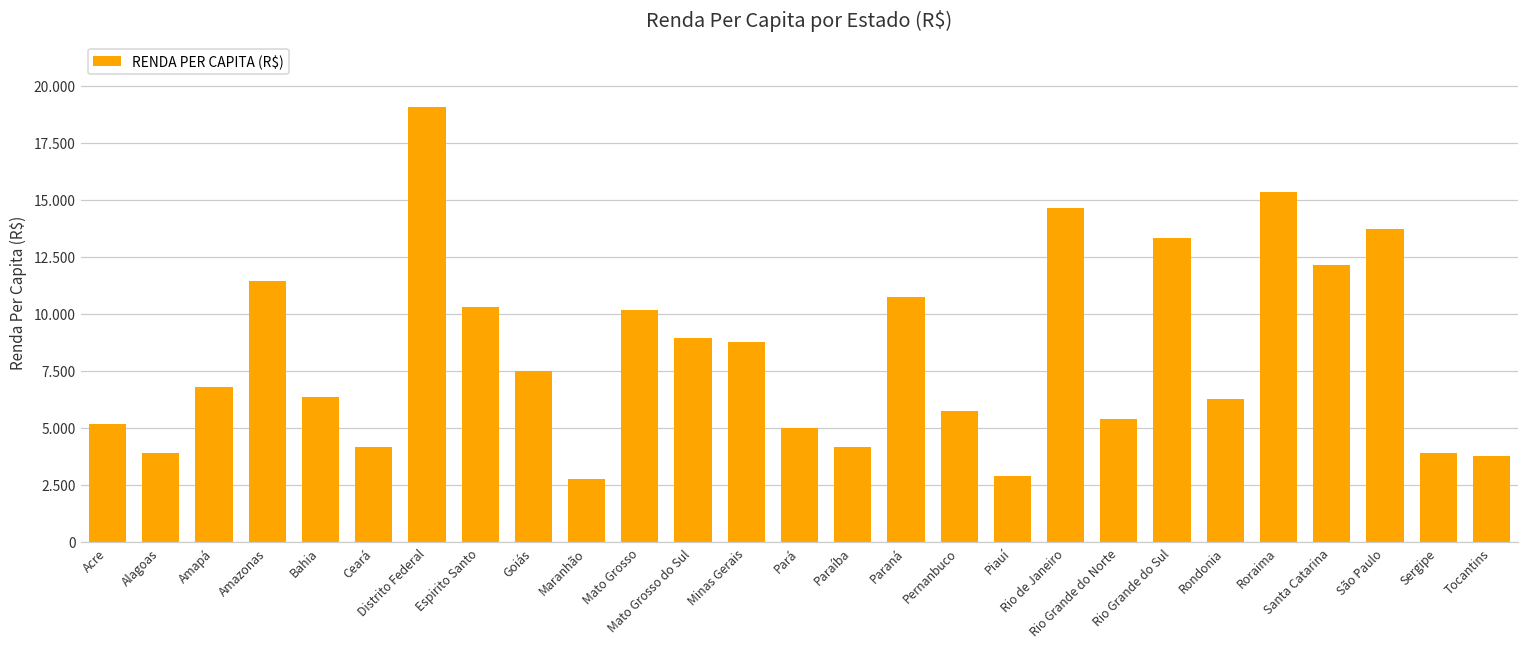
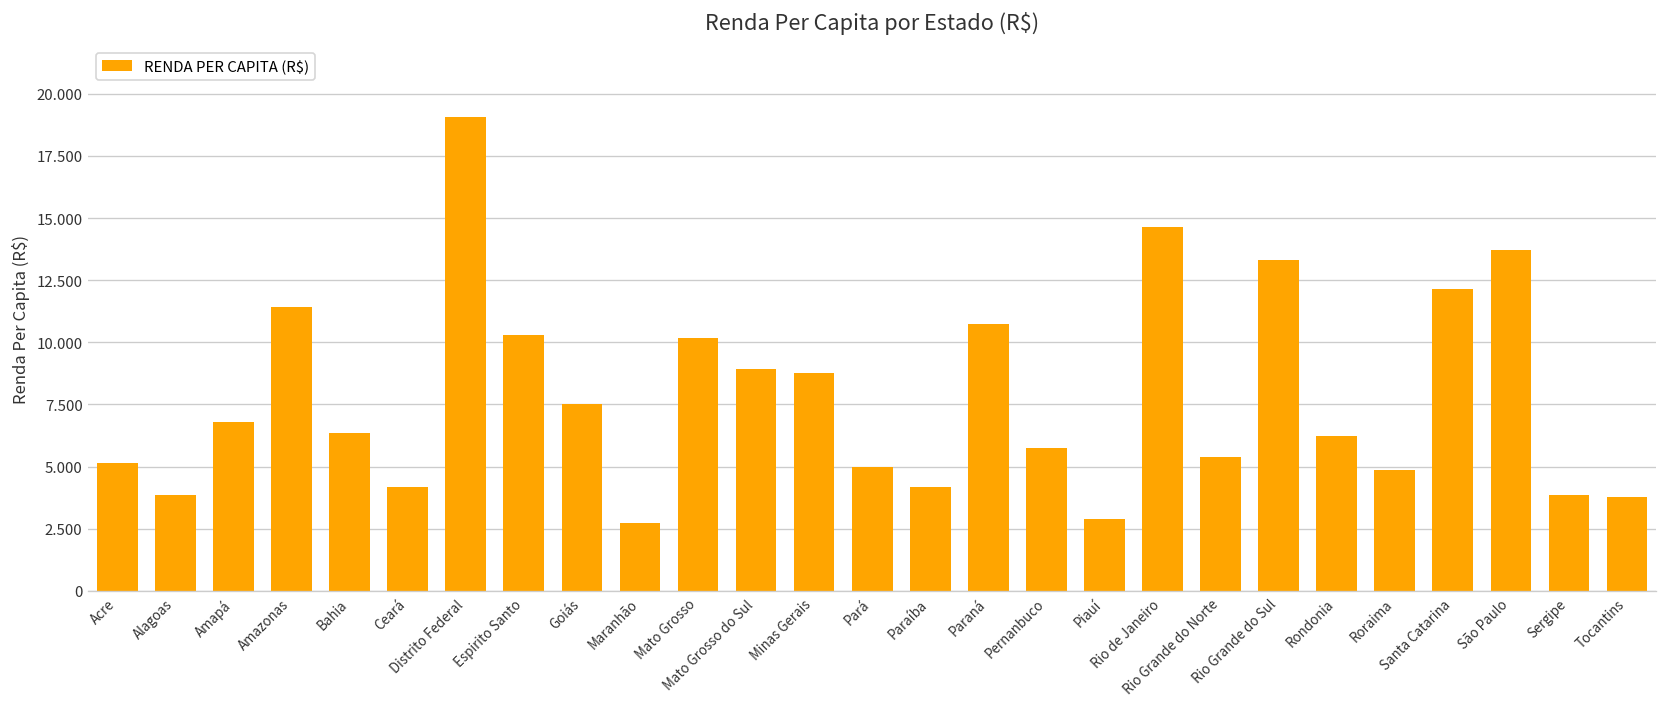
  {
    "Acre": 5.1,
    "Alagoas": 3.9,
    "Amapá": 6.8,
    "Amazonas": 11.4,
    "Bahia": 6.4,
    "Ceará": 4.2,
    "Distrito Federal": 19.1,
    "Espirito Santo": 10.3,
    "Goiás": 7.5,
    "Maranhão": 2.7,
    "Mato Grosso": 10.2,
    "Mato Grosso do Sul": 8.9,
    "Minas Gerais": 8.8,
    "Pará": 5.0,
    "Paraíba": 4.2,
    "Paraná": 10.7,
    "Pernanbuco": 5.7,
    "Piauí": 2.9,
    "Rio de Janeiro": 14.6,
    "Rio Grande do Norte": 5.4,
    "Rio Grande do Sul": 13.3,
    "Rondonia": 6.2,
-   "Roraima": 15.3,
+   "Roraima": 4.9,
    "Santa Catarina": 12.2,
    "São Paulo": 13.7,
    "Sergipe": 3.9,
    "Tocantins": 3.8
  }
